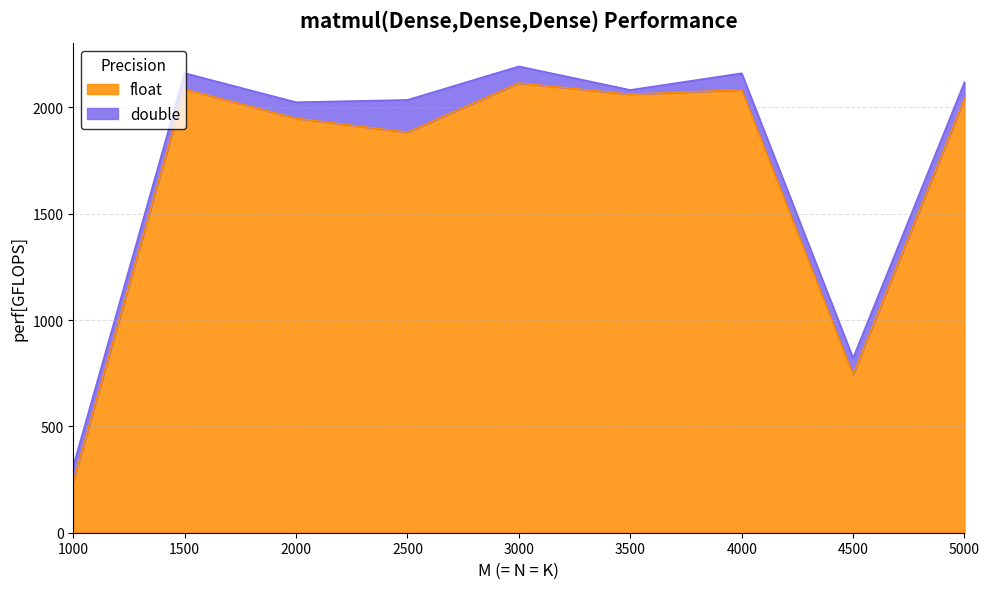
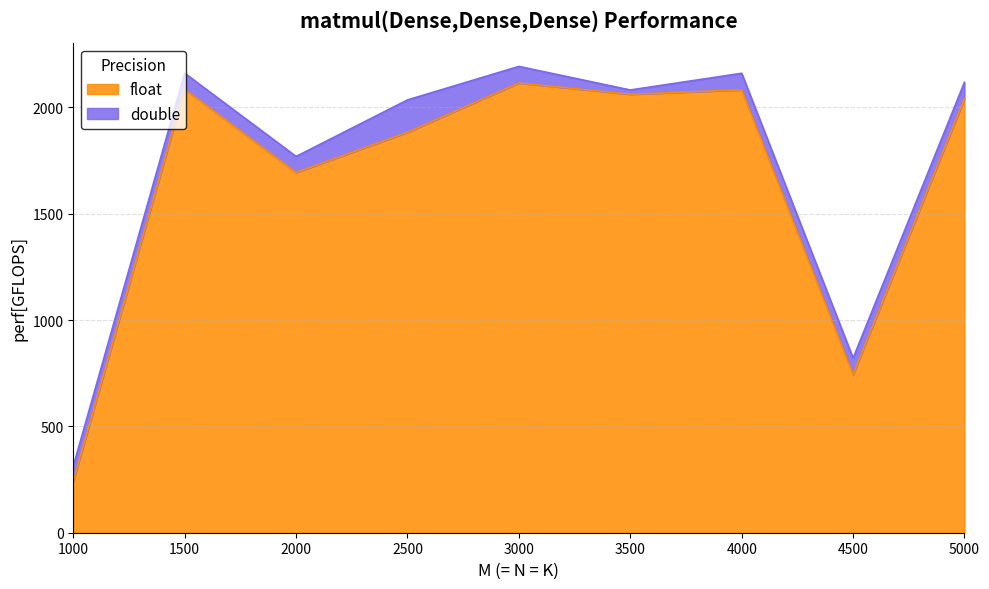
  {
    "float": {
      "1000": 240,
-     "2000": 1950,
+     "2000": 1690,
      "2500": 1880,
      "3000": 2110,
      "3500": 2060,
      "4000": 2080,
      "4500": 740,
      "5000": 2040
    },
    "double": {
      "1000": 70,
      "2000": 80,
      "2500": 150,
      "3000": 80,
      "3500": 20,
      "4000": 80,
      "4500": 80,
      "5000": 80
    }
  }
